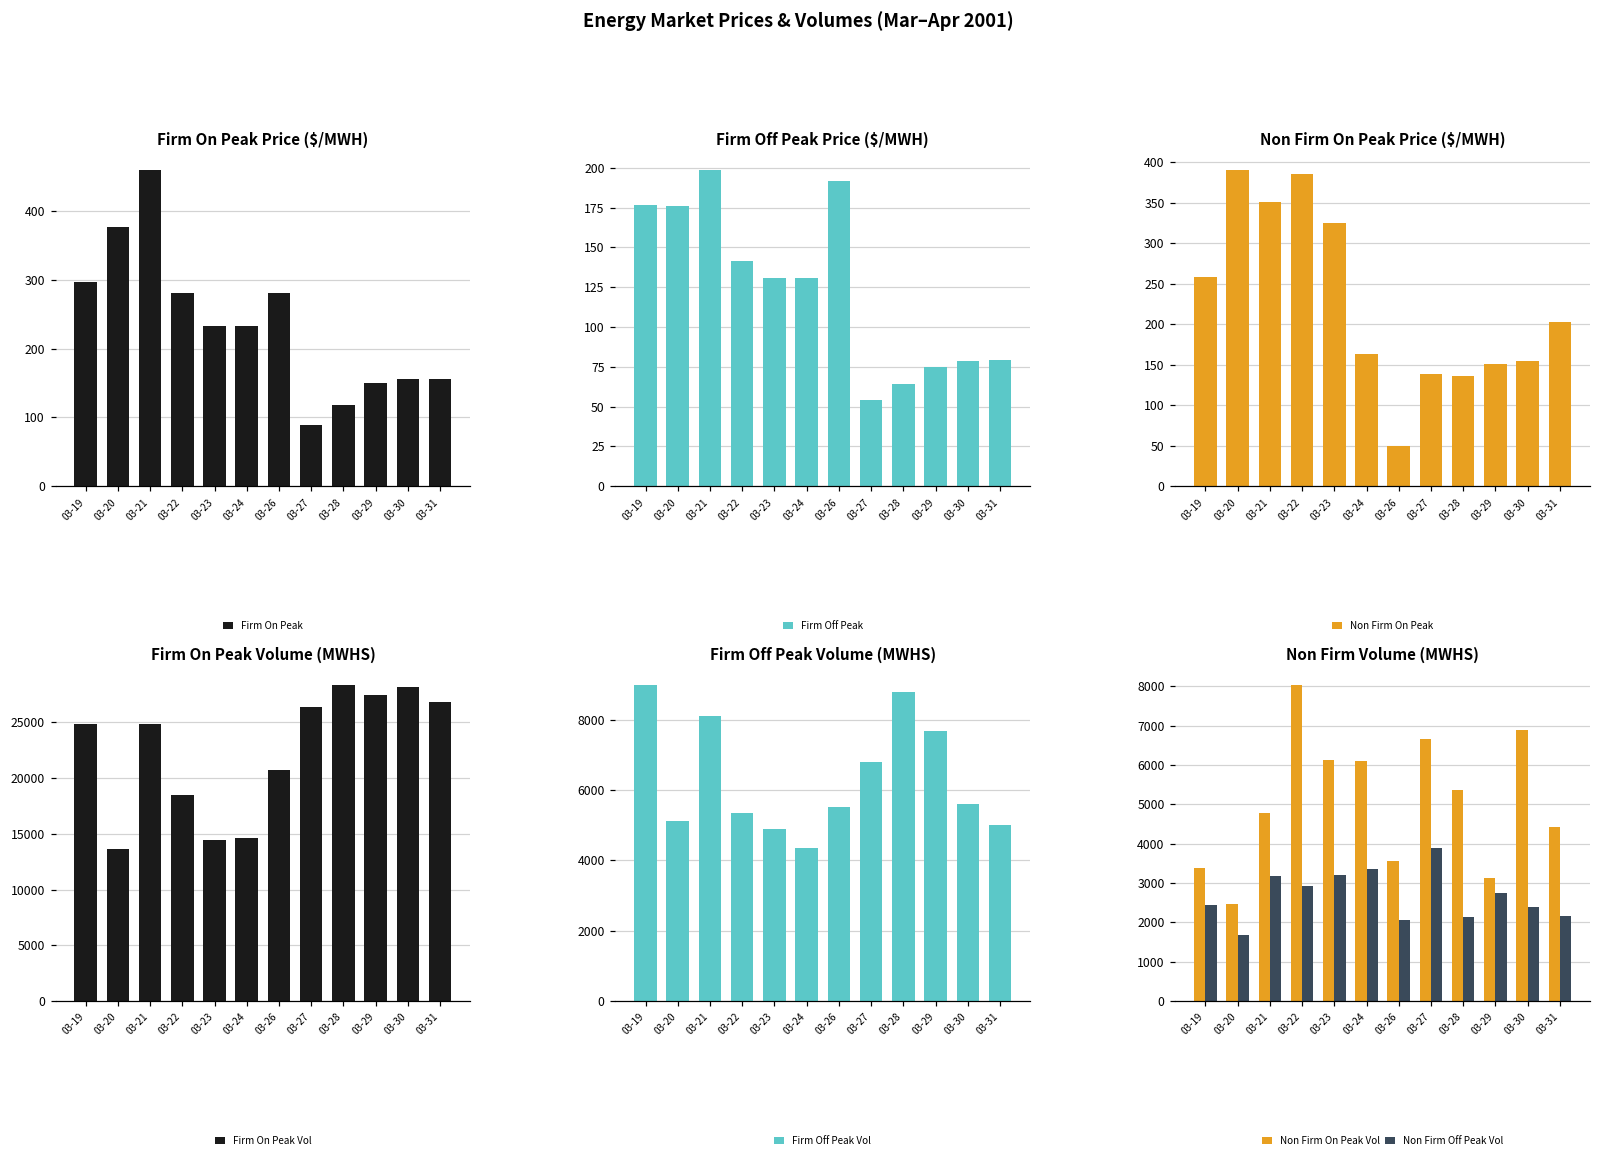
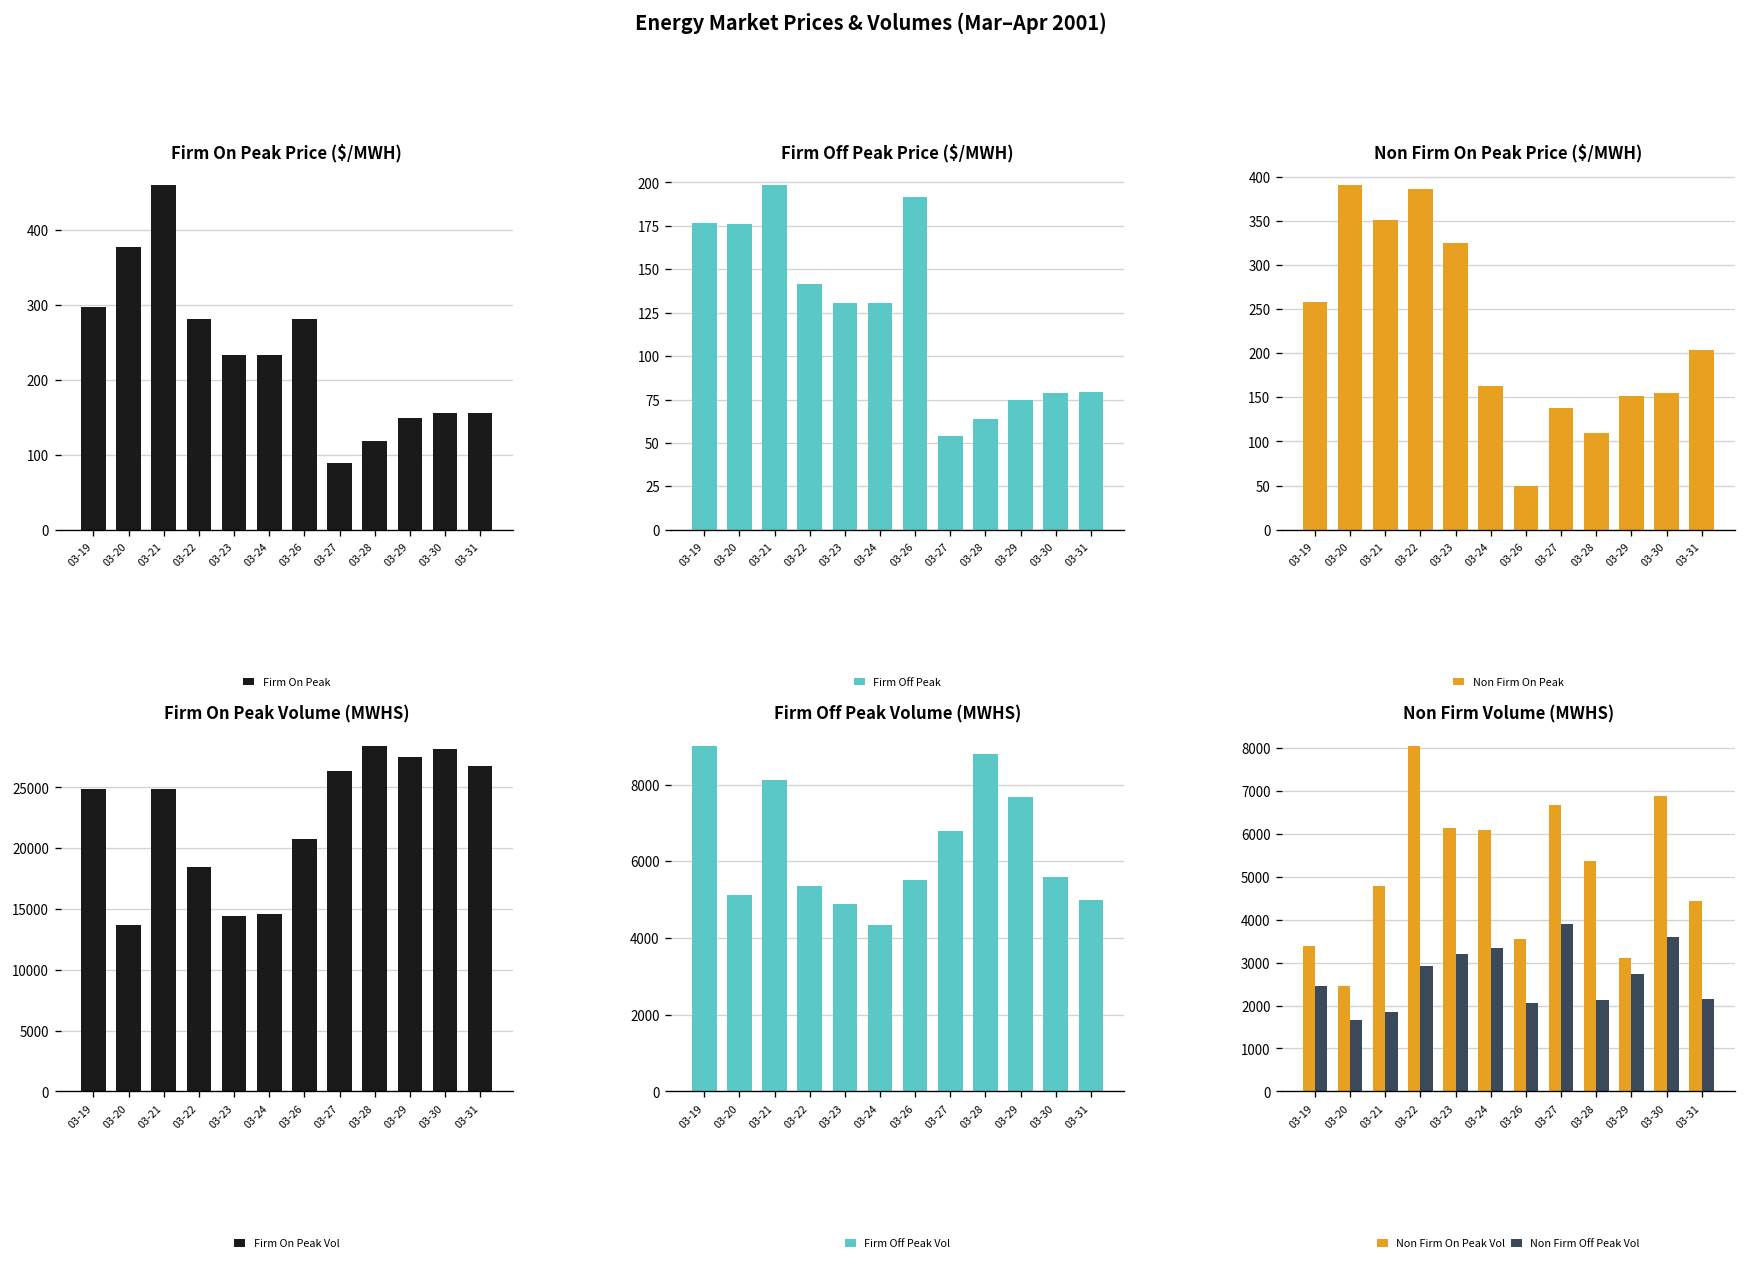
  {
    "Firm On Peak Price ($/MWH)": {
      "03-19": 300,
      "03-20": 380,
      "03-21": 460,
      "03-22": 280,
      "03-23": 230,
      "03-24": 230,
      "03-26": 280,
      "03-27": 90,
      "03-28": 120,
      "03-29": 150,
      "03-30": 160,
      "03-31": 160
    },
    "Firm Off Peak Price ($/MWH)": {
      "03-19": 177,
      "03-20": 176,
      "03-21": 199,
      "03-22": 141,
      "03-23": 131,
      "03-24": 131,
      "03-26": 192,
      "03-27": 54,
      "03-28": 64,
      "03-29": 75,
      "03-30": 79,
      "03-31": 79
    },
    "Non Firm On Peak Price ($/MWH)": {
      "03-19": 260,
      "03-20": 390,
      "03-21": 350,
      "03-22": 390,
      "03-23": 320,
      "03-24": 160,
      "03-26": 50,
      "03-27": 140,
-     "03-28": 140,
+     "03-28": 110,
      "03-29": 150,
      "03-30": 150,
      "03-31": 200
    },
    "Firm On Peak Volume (MWHS)": {
      "03-19": 24800,
      "03-20": 13600,
      "03-21": 24800,
      "03-22": 18400,
      "03-23": 14400,
      "03-24": 14600,
      "03-26": 20800,
      "03-27": 26400,
      "03-28": 28400,
      "03-29": 27500,
      "03-30": 28200,
      "03-31": 26800
    },
    "Firm Off Peak Volume (MWHS)": {
      "03-19": 9000,
      "03-20": 5100,
      "03-21": 8100,
      "03-22": 5400,
      "03-23": 4900,
      "03-24": 4300,
      "03-26": 5500,
      "03-27": 6800,
      "03-28": 8800,
      "03-29": 7700,
      "03-30": 5600,
      "03-31": 5000
    },
    "Non Firm Volume (MWHS)": {
      "Non Firm On Peak Vol": {
        "03-19": 3400,
        "03-20": 2500,
        "03-21": 4800,
        "03-22": 8000,
        "03-23": 6100,
        "03-24": 6100,
        "03-26": 3500,
        "03-27": 6700,
        "03-28": 5400,
        "03-29": 3100,
        "03-30": 6900,
        "03-31": 4400
      },
      "Non Firm Off Peak Vol": {
        "03-19": 2400,
        "03-20": 1700,
-       "03-21": 3200,
+       "03-21": 1900,
        "03-22": 2900,
        "03-23": 3200,
        "03-24": 3400,
        "03-26": 2100,
        "03-27": 3900,
        "03-28": 2100,
        "03-29": 2700,
-       "03-30": 2400,
+       "03-30": 3600,
        "03-31": 2200
      }
    }
  }
